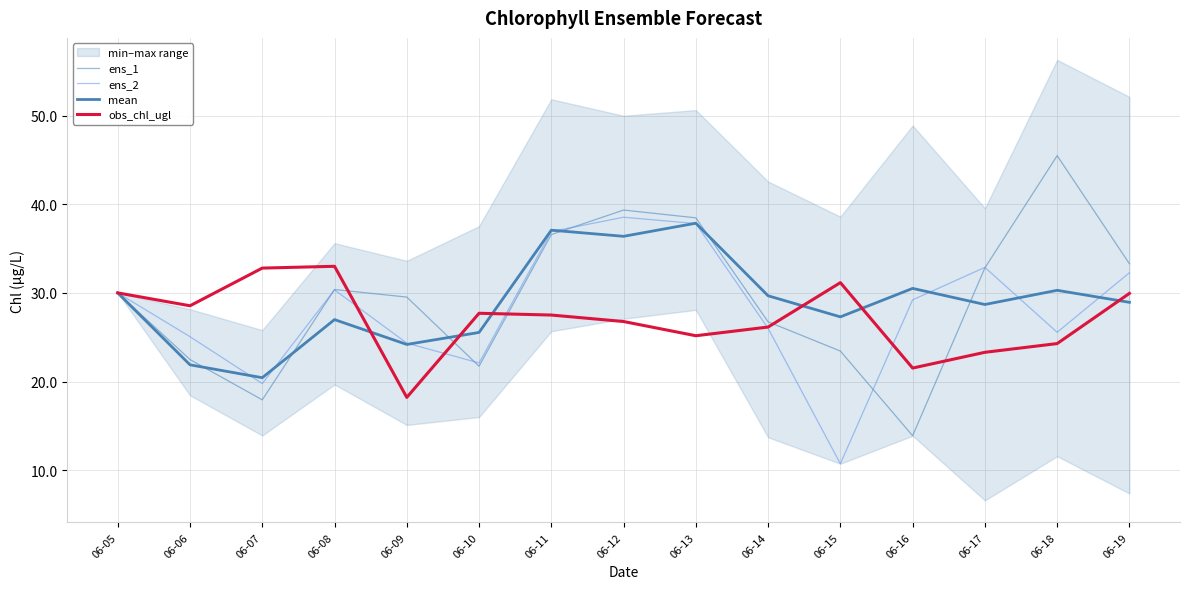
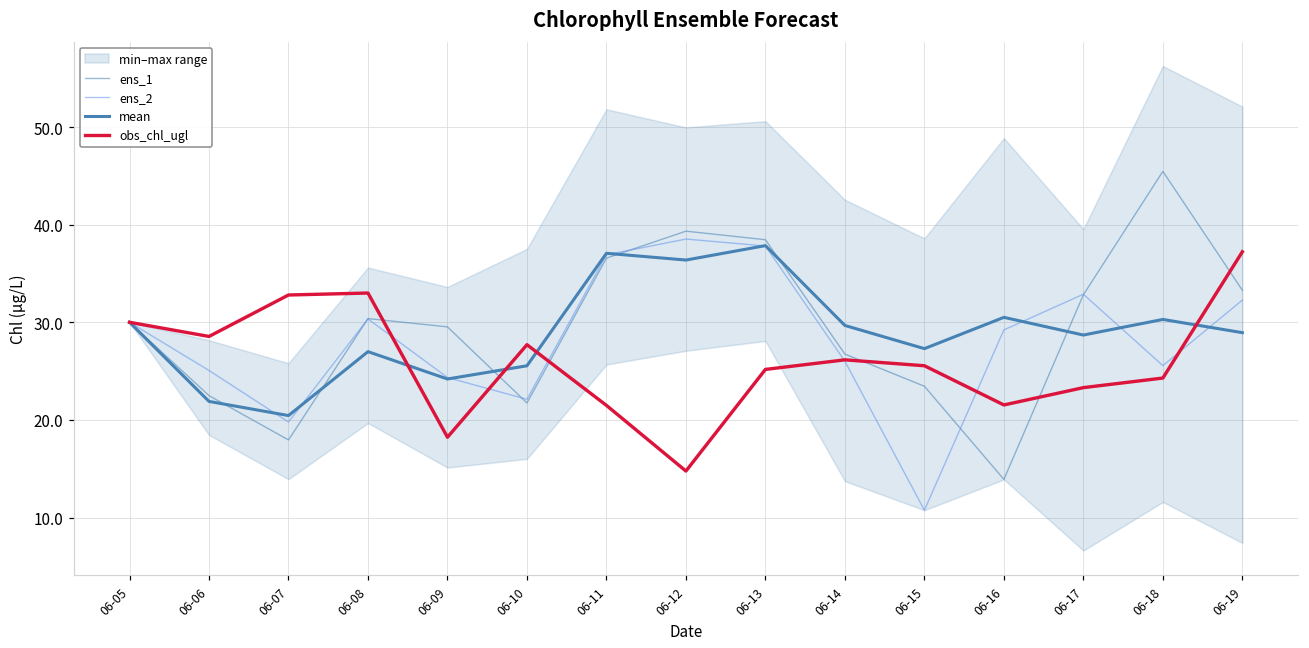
  {
    "obs_chl_ugl": {
      "06-06": 29,
      "06-07": 33,
      "06-08": 33,
      "06-09": 18,
      "06-10": 28,
-     "06-11": 28,
-     "06-12": 27,
+     "06-11": 21,
+     "06-12": 15,
      "06-13": 25,
-     "06-15": 31,
+     "06-15": 26,
      "06-16": 22,
      "06-17": 23,
      "06-18": 24,
-     "06-19": 30
+     "06-19": 37
    }
  }
